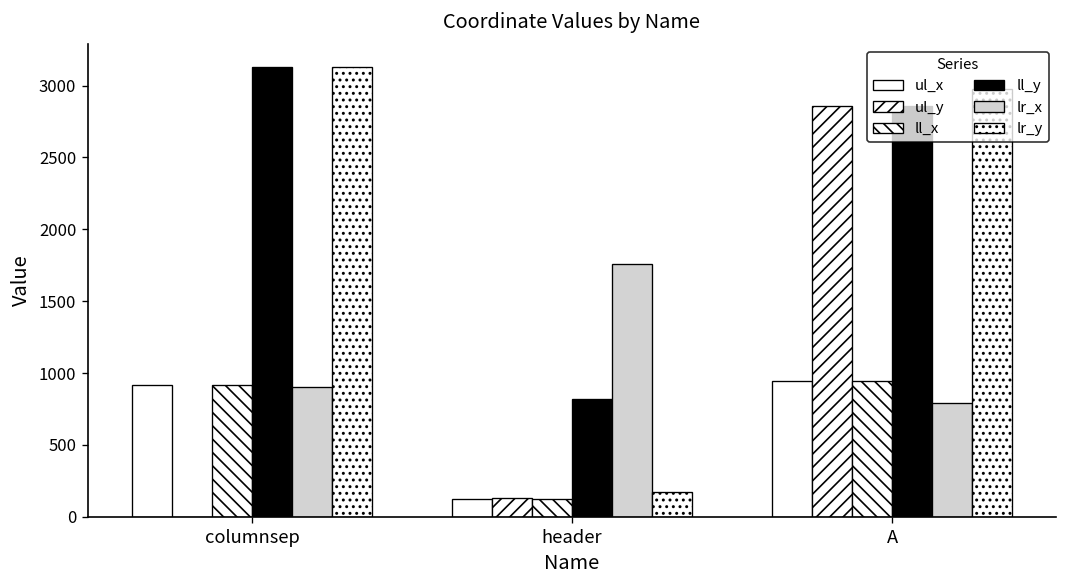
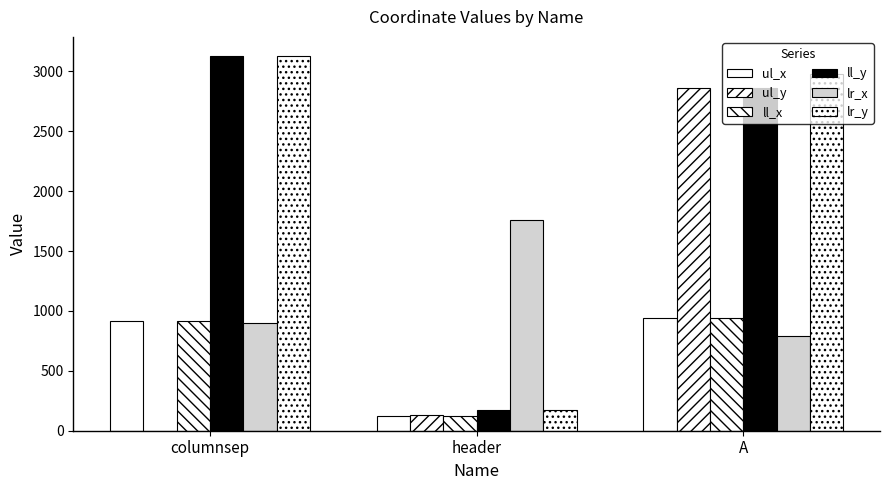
  {
    "ll_y": {
      "columnsep": 3130,
-     "header": 820
+     "header": 170
    },
    "lr_x": {
      "columnsep": 900,
      "header": 1760,
      "A": 790
    }
  }
